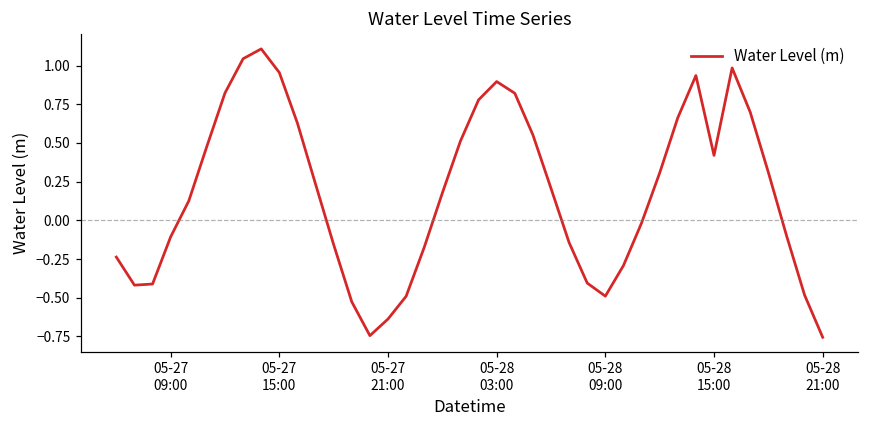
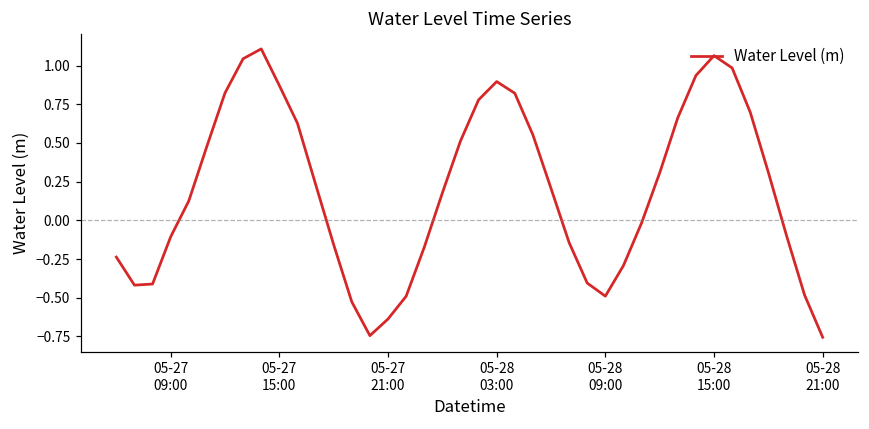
  {
    "05-27 09:00": -0.11,
-   "05-27 15:00": 0.95,
+   "05-27 15:00": 0.87,
    "05-27 21:00": -0.64,
    "05-28 03:00": 0.90,
    "05-28 09:00": -0.49,
-   "05-28 15:00": 0.42,
+   "05-28 15:00": 1.06,
    "05-28 21:00": -0.76
  }
